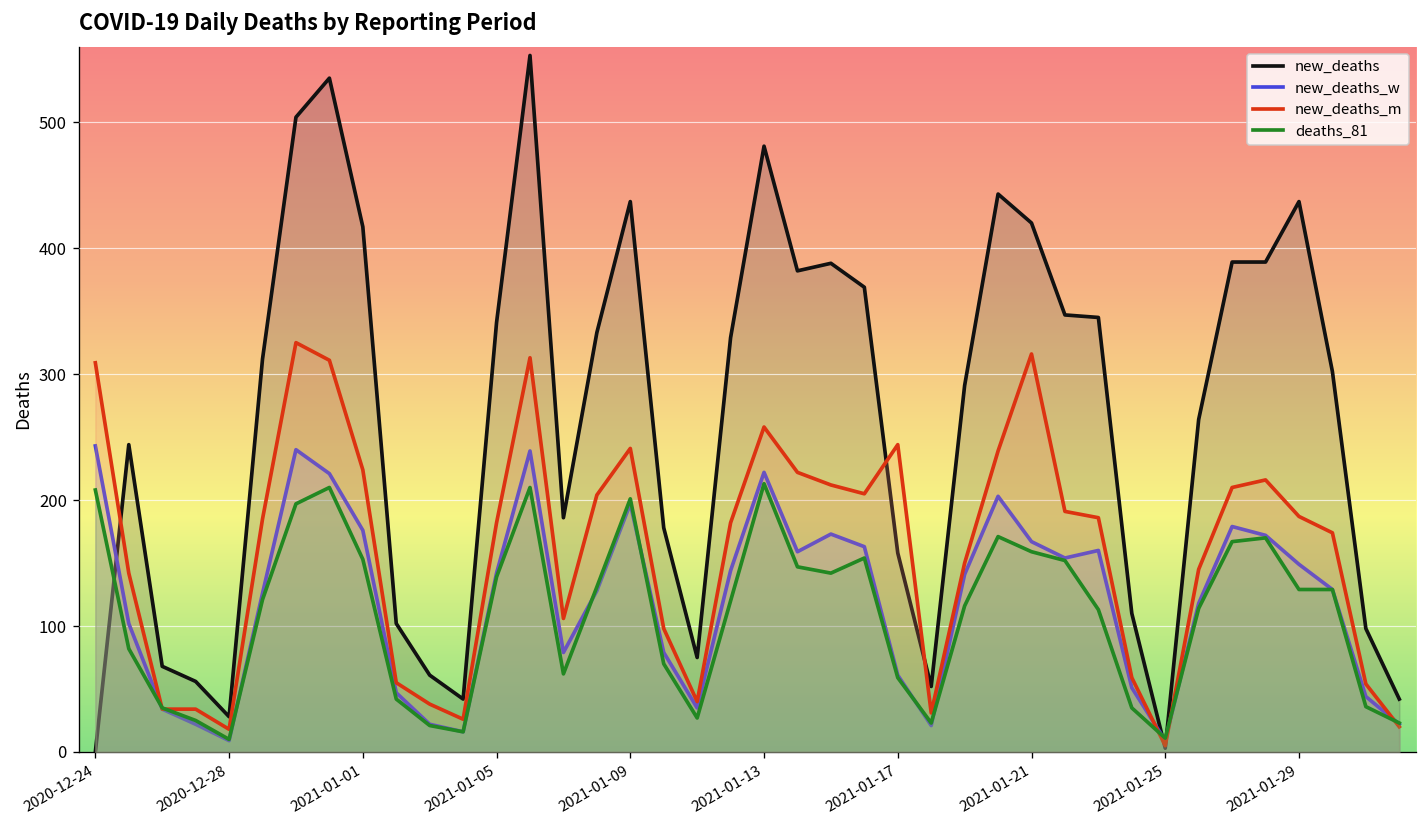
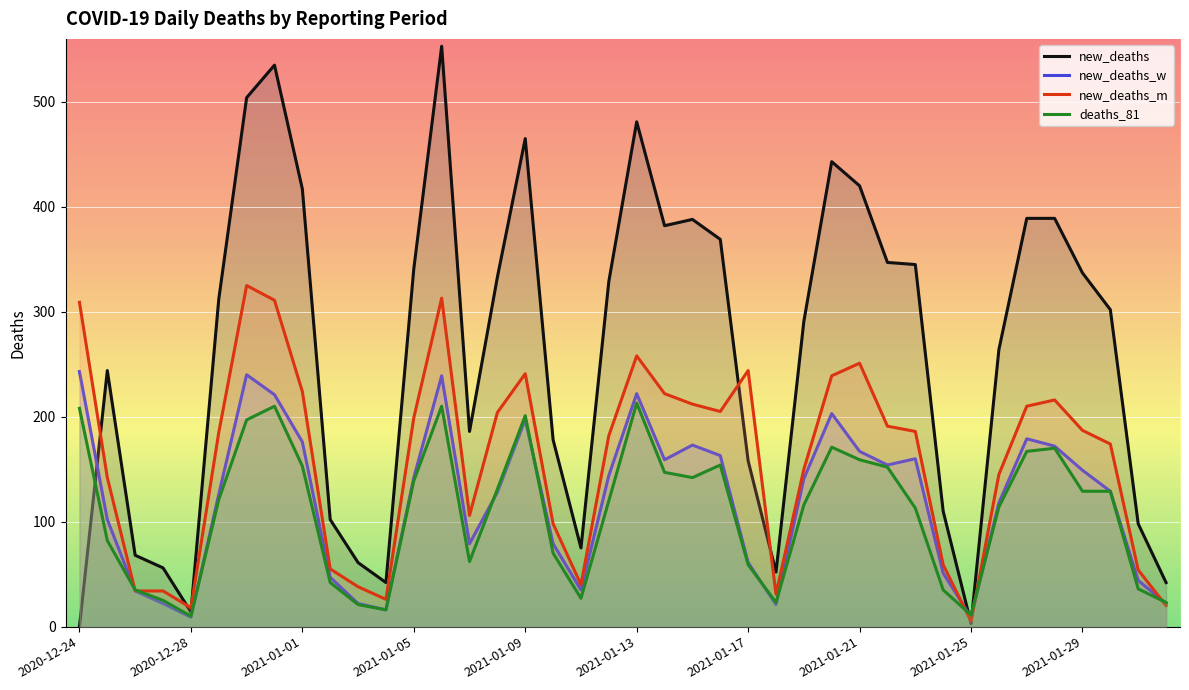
  {
    "new_deaths": {
      "2020-12-24": 0,
-     "2020-12-28": 28,
+     "2020-12-28": 14,
      "2021-01-01": 417,
      "2021-01-05": 341,
-     "2021-01-09": 437,
+     "2021-01-09": 465,
      "2021-01-13": 481,
      "2021-01-17": 158,
      "2021-01-21": 420,
-     "2021-01-29": 437
+     "2021-01-29": 337
    },
    "new_deaths_w": {
      "2020-12-24": 243,
      "2021-01-01": 176,
      "2021-01-05": 142,
      "2021-01-09": 197,
      "2021-01-13": 222,
      "2021-01-21": 167,
      "2021-01-29": 149
    },
    "new_deaths_m": {
      "2020-12-24": 309,
      "2020-12-28": 18,
      "2021-01-01": 224,
-     "2021-01-05": 182,
+     "2021-01-05": 199,
      "2021-01-09": 241,
      "2021-01-13": 258,
      "2021-01-17": 244,
-     "2021-01-21": 316,
+     "2021-01-21": 251,
      "2021-01-29": 187
    },
    "deaths_81": {
      "2020-12-24": 208,
      "2021-01-01": 153,
      "2021-01-05": 139,
      "2021-01-09": 201,
      "2021-01-13": 213,
      "2021-01-21": 159,
      "2021-01-29": 129
    }
  }
